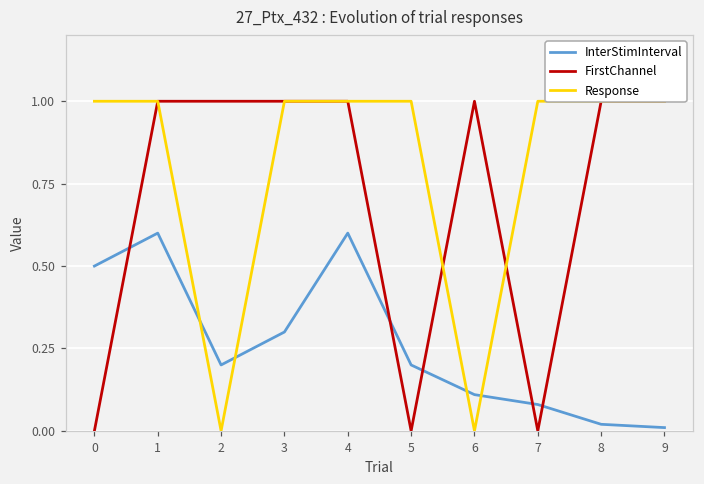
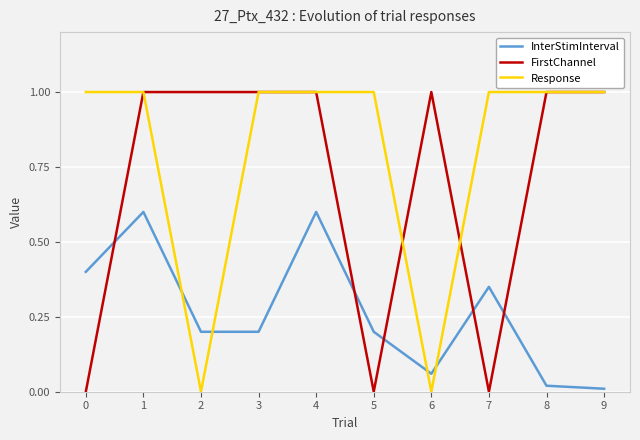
  {
    "InterStimInterval": {
-     "0": 0.5,
+     "0": 0.4,
      "1": 0.60,
      "2": 0.20,
-     "3": 0.3,
+     "3": 0.2,
      "4": 0.60,
      "5": 0.20,
-     "6": 0.11,
-     "7": 0.08,
+     "6": 0.06,
+     "7": 0.35,
      "8": 0.02,
      "9": 0.01
    },
    "FirstChannel": {
      "0": 0.00,
      "2": 1.00,
      "5": 0.00,
      "6": 1.00,
      "7": 0.00
    },
    "Response": {
      "0": 1.00,
      "2": 0.00,
      "5": 1.00,
      "6": 0.00,
      "7": 1.00
    }
  }
